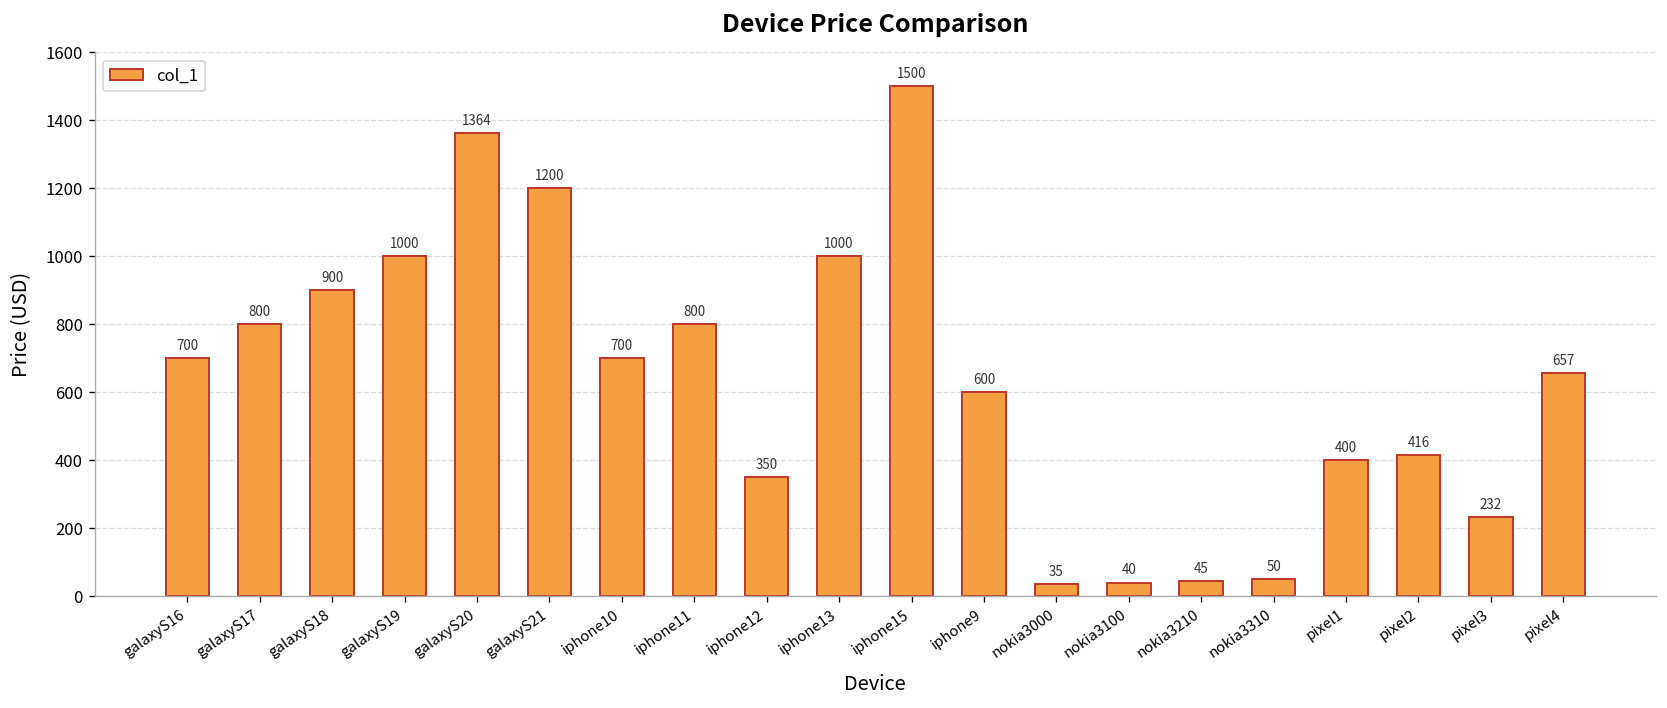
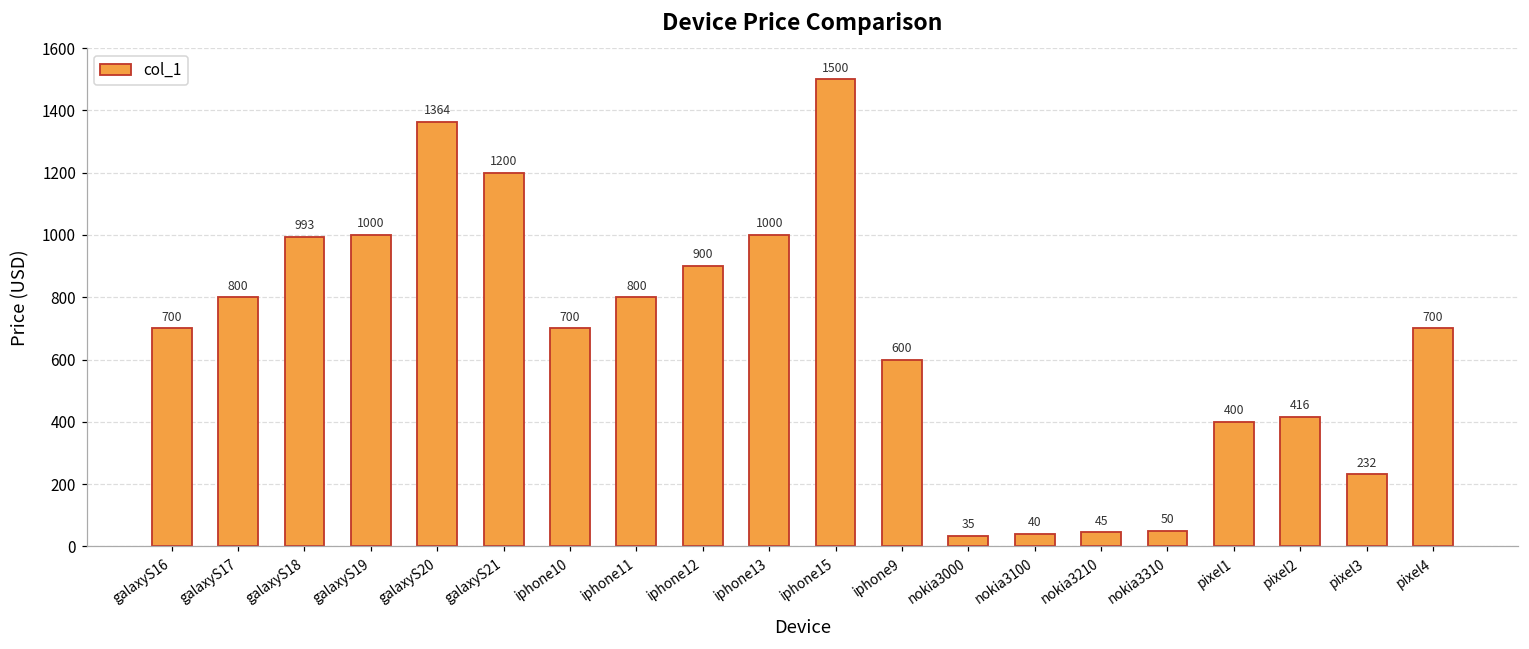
  {
    "galaxyS16": 700,
    "galaxyS17": 800,
-   "galaxyS18": 900,
+   "galaxyS18": 993,
    "galaxyS19": 1000,
    "galaxyS20": 1364,
    "galaxyS21": 1200,
    "iphone10": 700,
    "iphone11": 800,
-   "iphone12": 350,
+   "iphone12": 900,
    "iphone13": 1000,
    "iphone15": 1500,
    "iphone9": 600,
    "nokia3000": 35,
    "nokia3100": 40,
    "nokia3210": 45,
    "nokia3310": 50,
    "pixel1": 400,
    "pixel2": 416,
    "pixel3": 232,
-   "pixel4": 657
+   "pixel4": 700
  }
